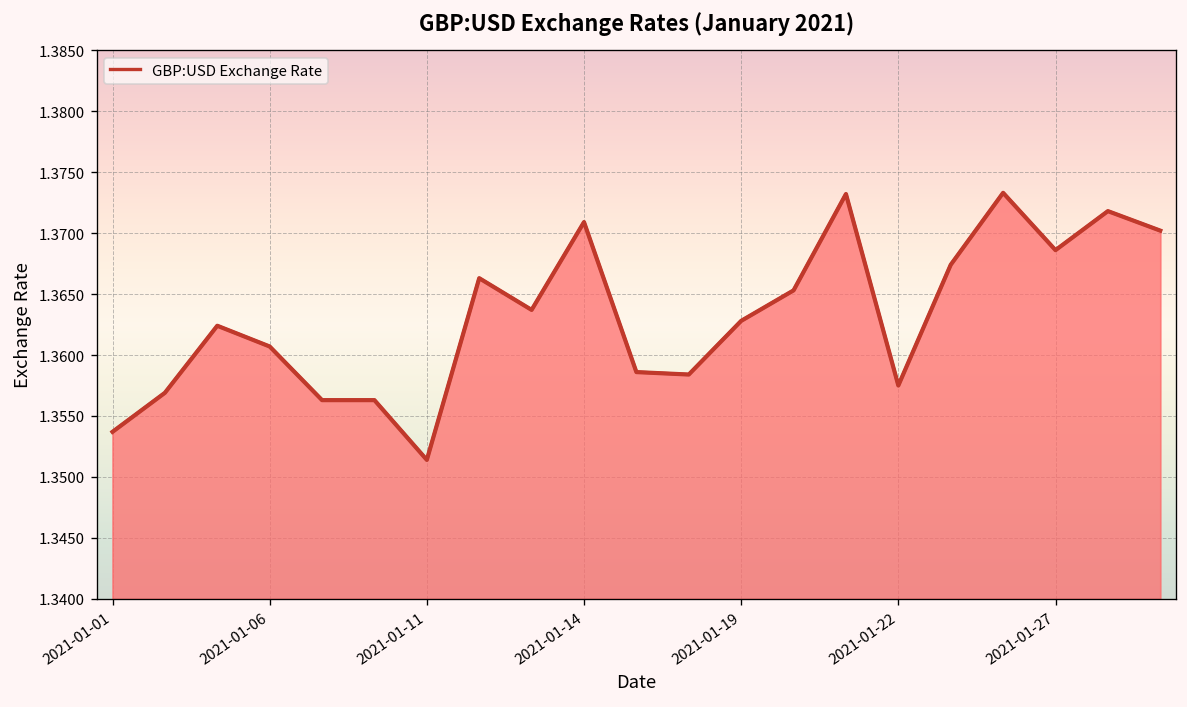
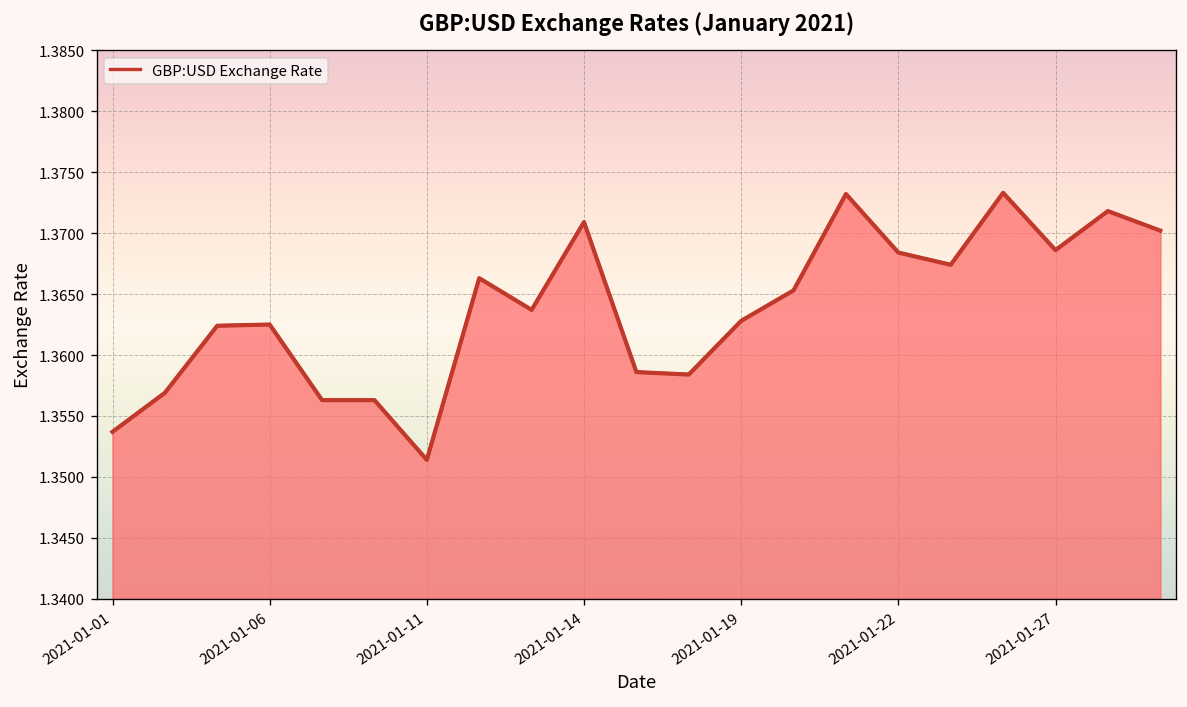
  {
    "2021-01-01": 1.3537,
-   "2021-01-06": 1.3607,
+   "2021-01-06": 1.3625,
    "2021-01-11": 1.3514,
    "2021-01-14": 1.3709,
    "2021-01-19": 1.3628,
-   "2021-01-22": 1.3575,
+   "2021-01-22": 1.3684,
    "2021-01-27": 1.3686
  }
